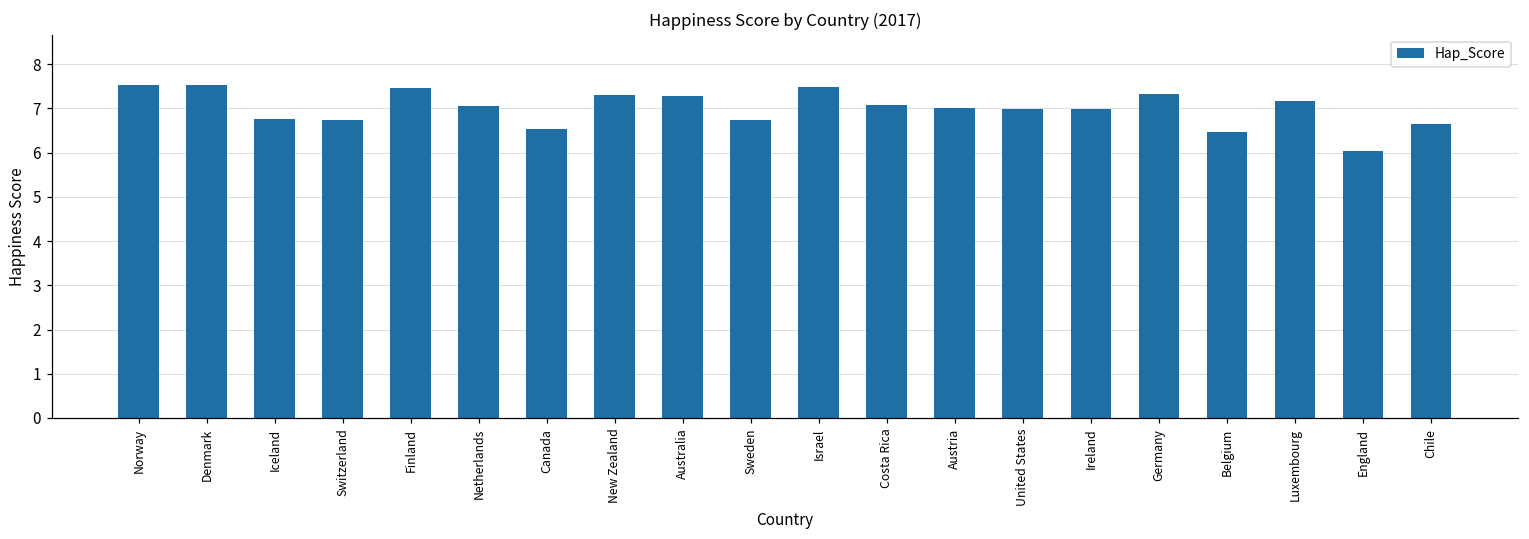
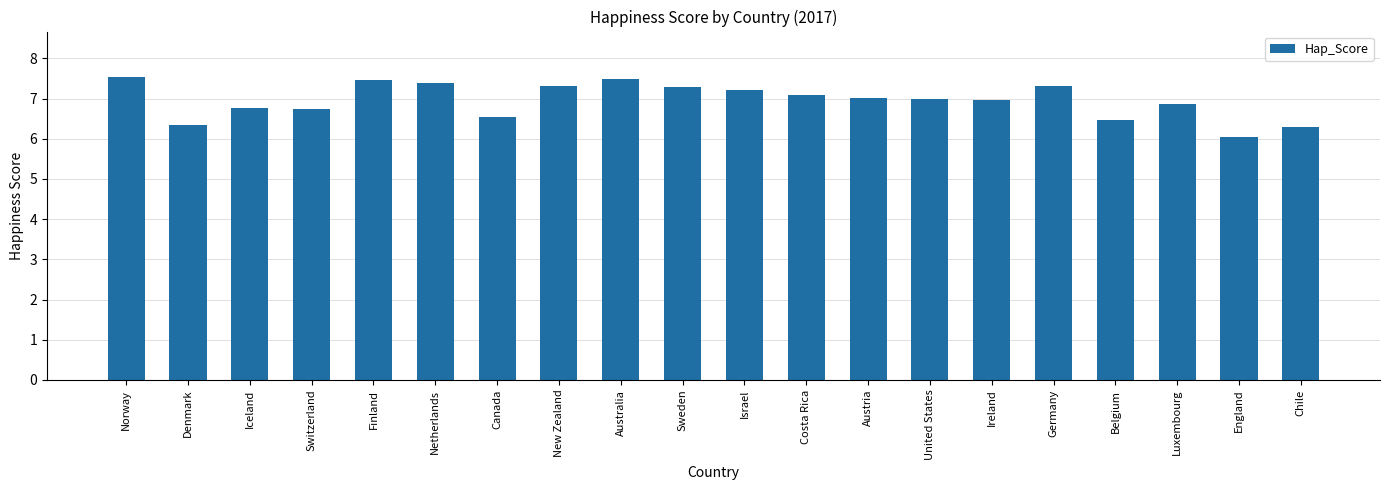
  {
    "Norway": 7.5,
-   "Denmark": 7.5,
+   "Denmark": 6.4,
    "Iceland": 6.8,
    "Switzerland": 6.7,
    "Finland": 7.5,
-   "Netherlands": 7.1,
+   "Netherlands": 7.4,
    "Canada": 6.5,
    "New Zealand": 7.3,
-   "Australia": 7.3,
-   "Sweden": 6.7,
-   "Israel": 7.5,
+   "Australia": 7.5,
+   "Sweden": 7.3,
+   "Israel": 7.2,
    "Costa Rica": 7.1,
    "Austria": 7.0,
    "United States": 7.0,
    "Ireland": 7.0,
    "Germany": 7.3,
    "Belgium": 6.5,
-   "Luxembourg": 7.2,
+   "Luxembourg": 6.9,
    "England": 6.0,
-   "Chile": 6.7
+   "Chile": 6.3
  }
